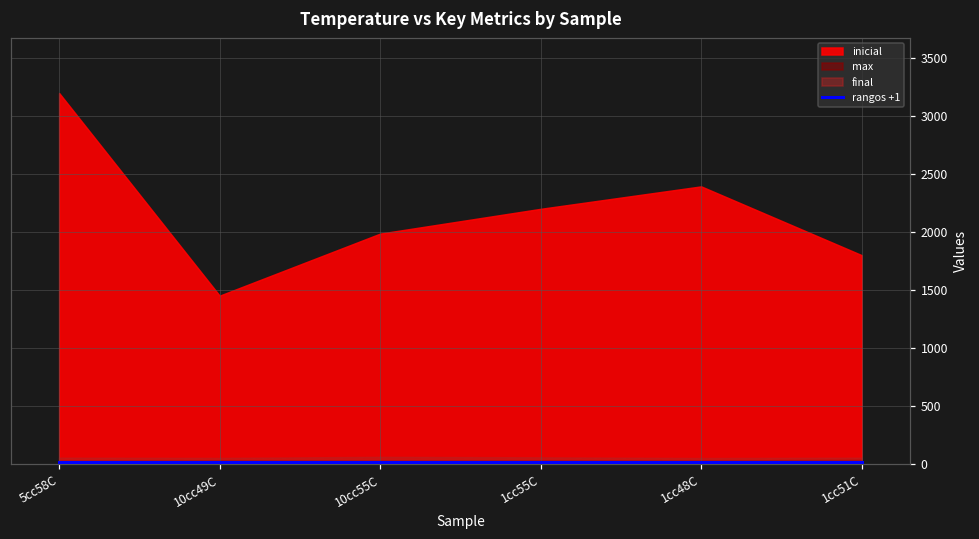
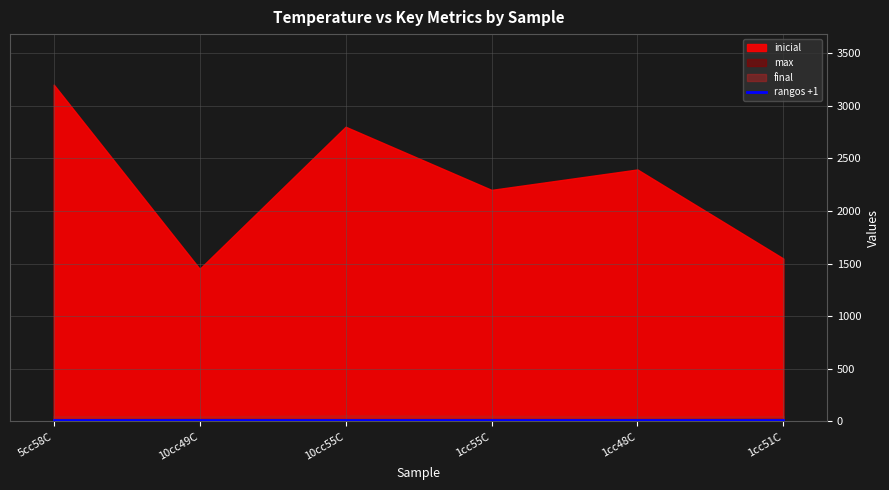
  {
    "inicial": {
      "5cc58C": 3200,
      "10cc49C": 1450,
-     "10cc55C": 1990,
+     "10cc55C": 2800,
      "1cc55C": 2200,
      "1cc48C": 2390,
-     "1cc51C": 1800
+     "1cc51C": 1550
    }
  }
